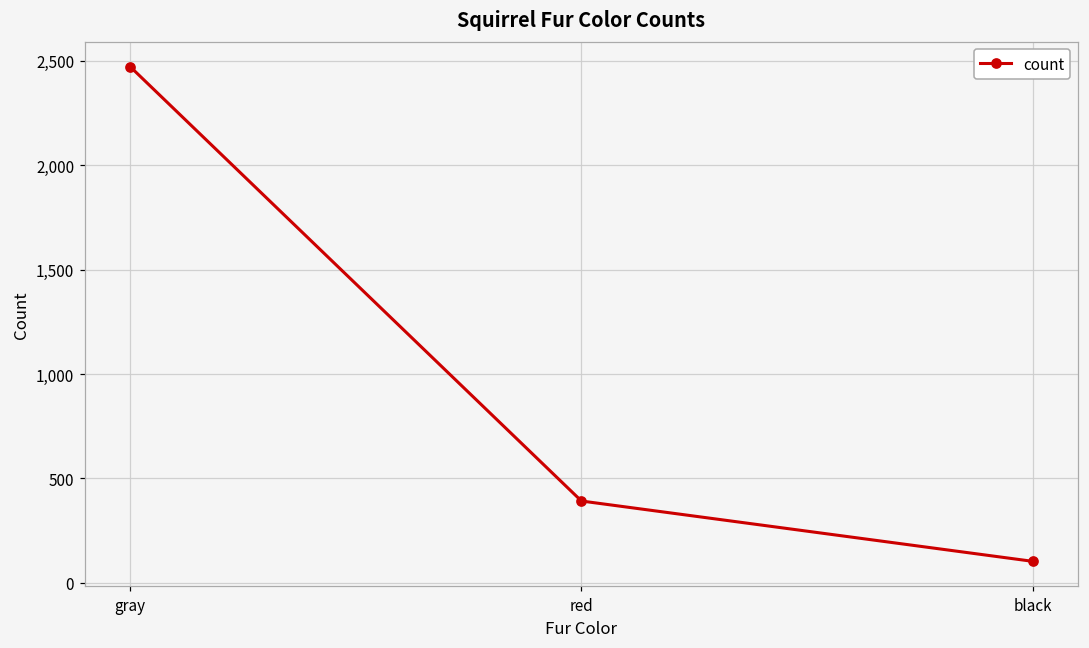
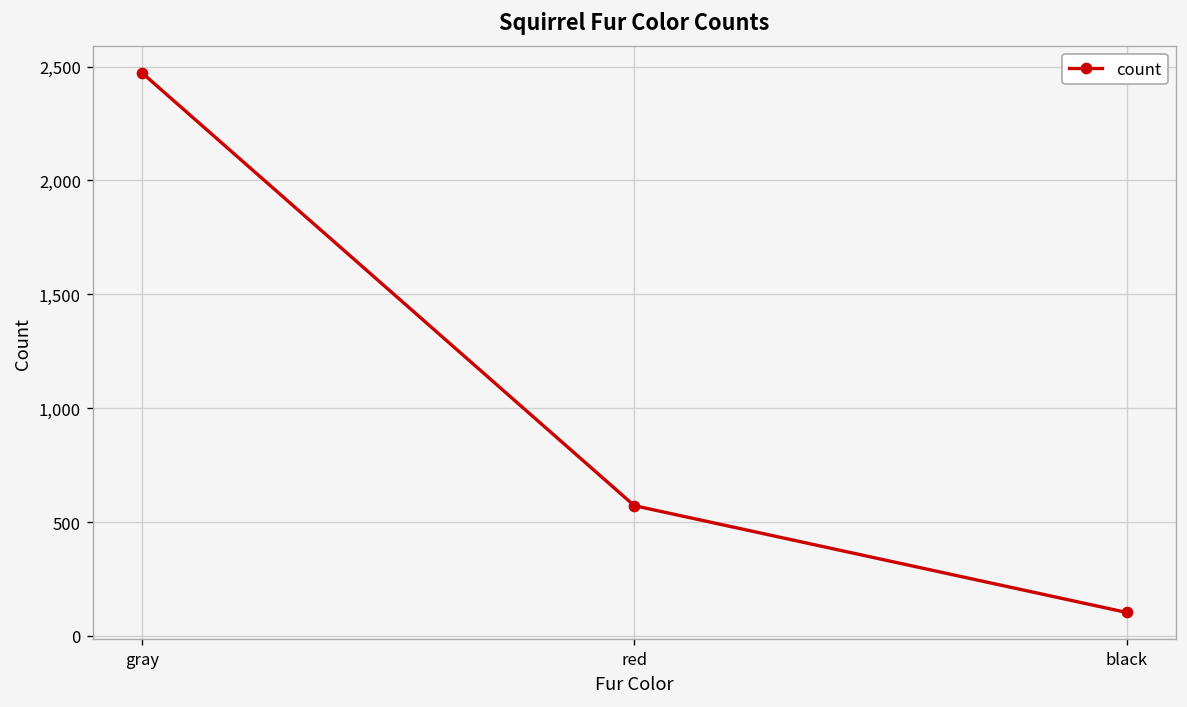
  {
    "gray": "2,470",
-   "red": "390",
+   "red": "570",
    "black": "100"
  }
